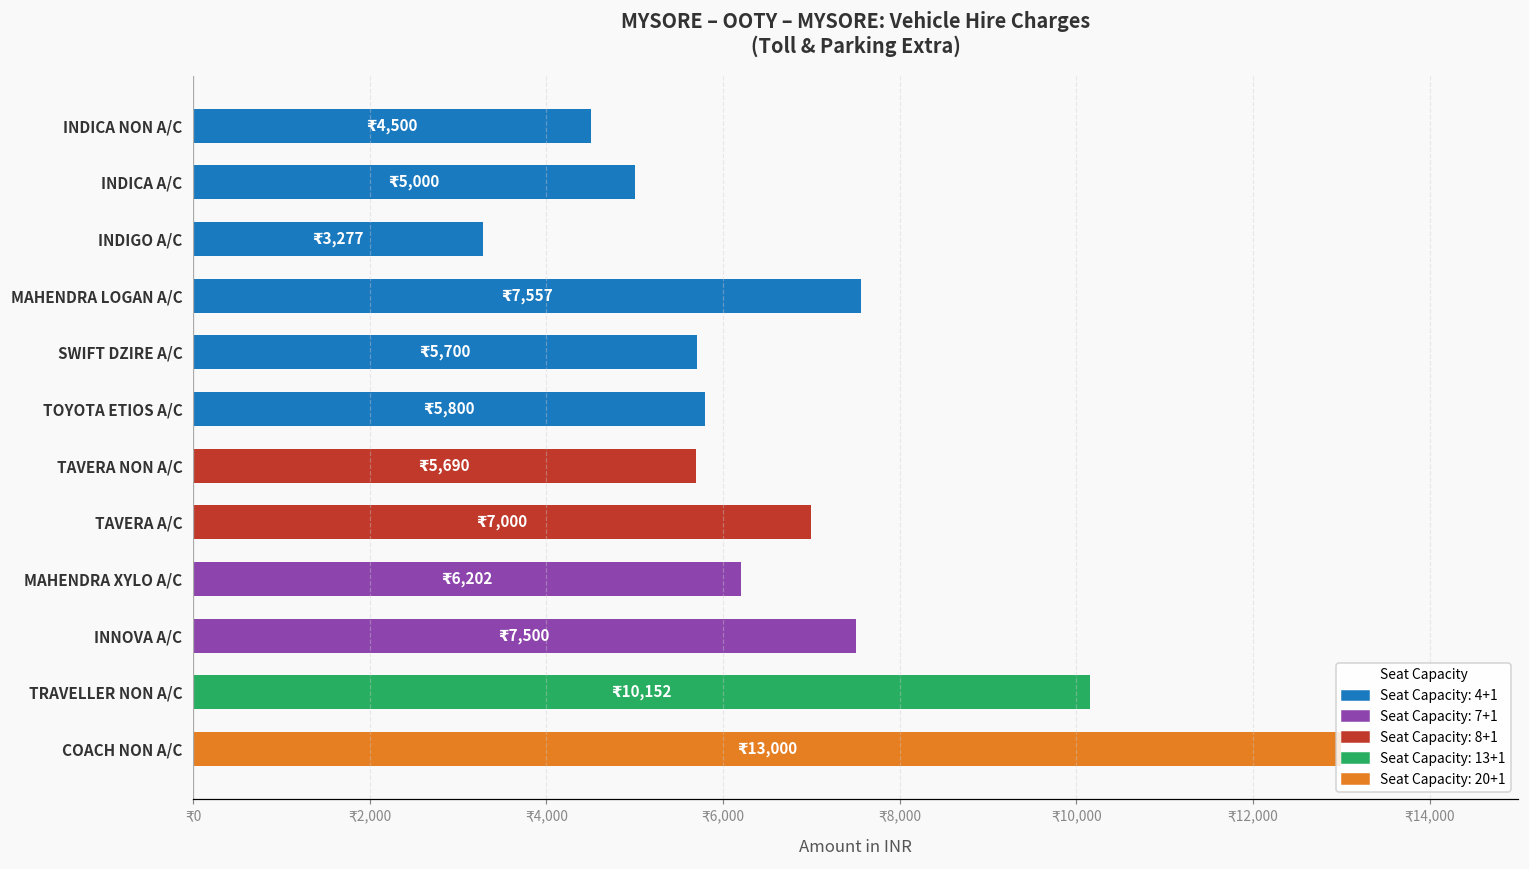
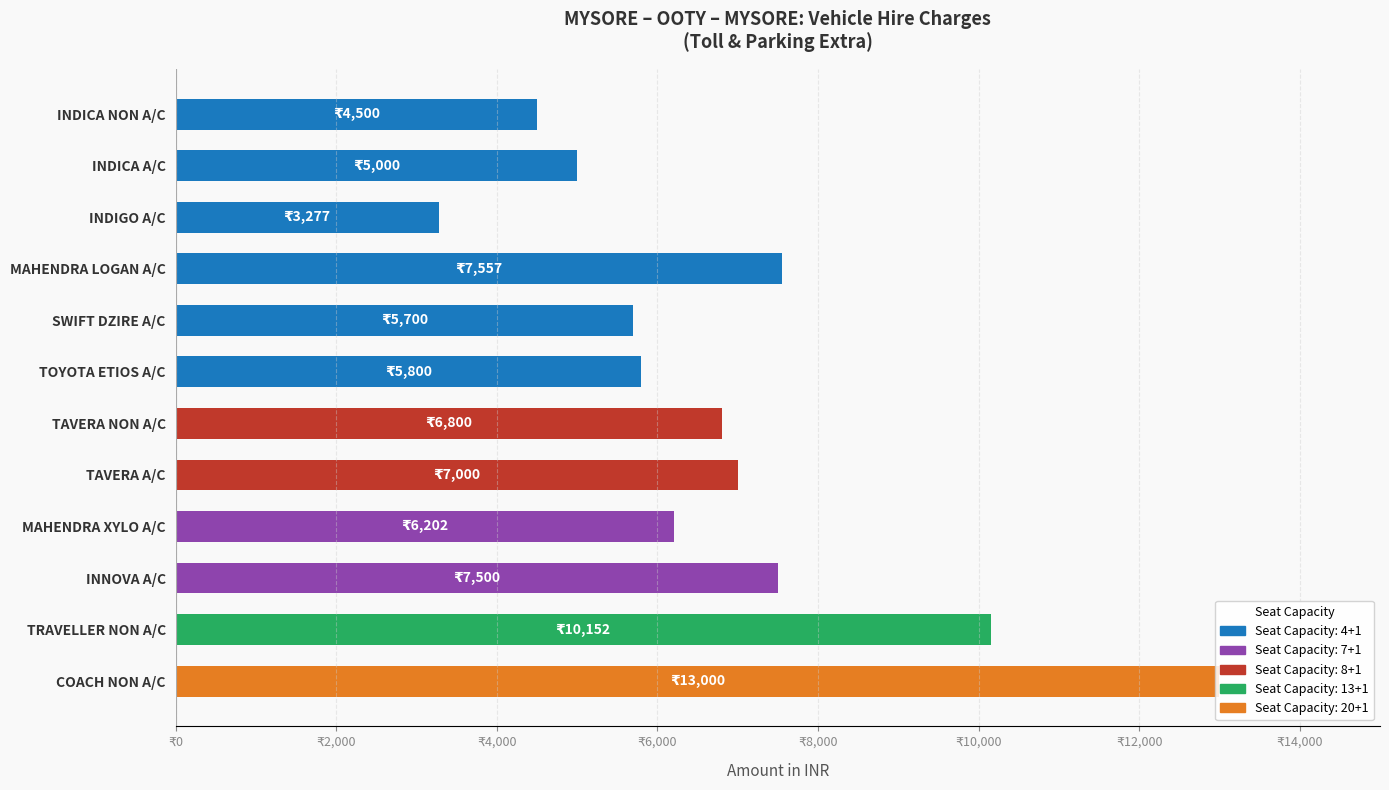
  {
    "INDICA NON A/C": "4,500",
    "INDICA A/C": "5,000",
    "INDIGO A/C": "3,277",
    "MAHENDRA LOGAN A/C": "7,557",
    "SWIFT DZIRE A/C": "5,700",
    "TOYOTA ETIOS A/C": "5,800",
-   "TAVERA NON A/C": "5,690",
+   "TAVERA NON A/C": "6,800",
    "TAVERA A/C": "7,000",
    "MAHENDRA XYLO A/C": "6,202",
    "INNOVA A/C": "7,500",
    "TRAVELLER NON A/C": "10,152"
  }
